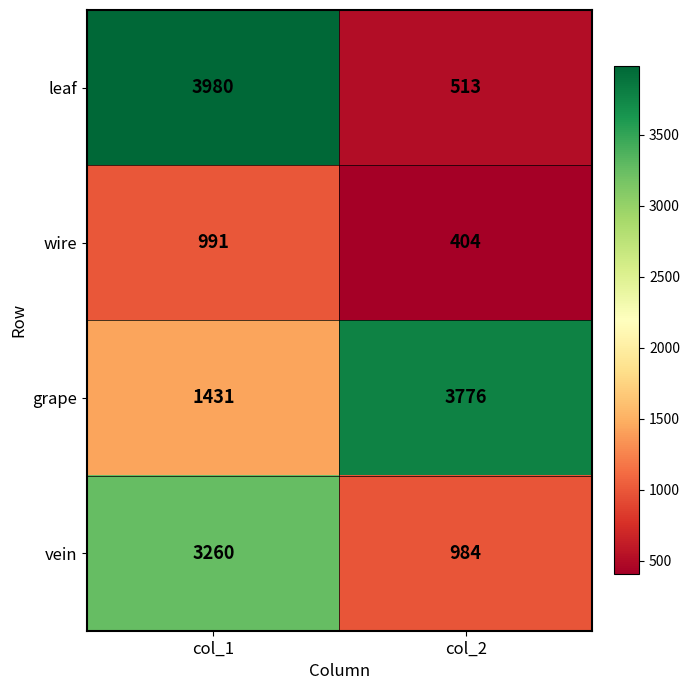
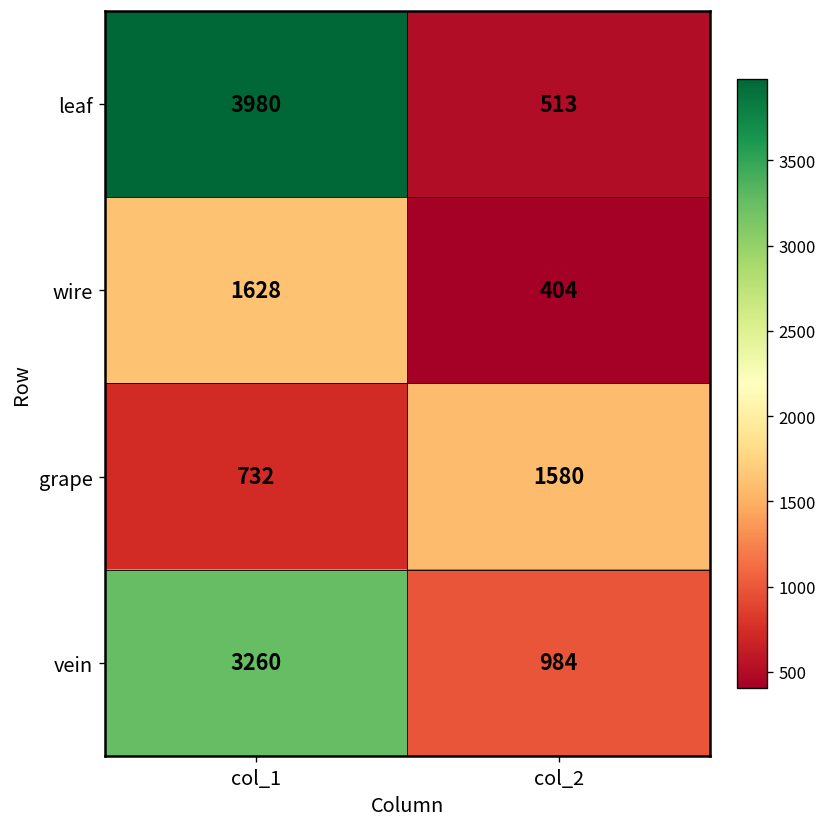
  {
    "leaf": {
      "col_1": 3980,
      "col_2": 513
    },
    "wire": {
-     "col_1": 991,
+     "col_1": 1628,
      "col_2": 404
    },
    "grape": {
-     "col_1": 1431,
-     "col_2": 3776
+     "col_1": 732,
+     "col_2": 1580
    },
    "vein": {
      "col_1": 3260,
      "col_2": 984
    }
  }
